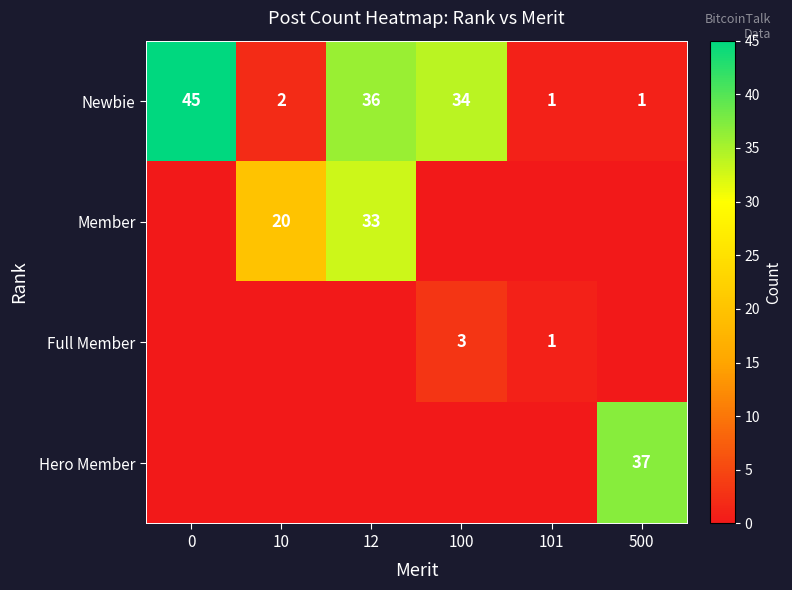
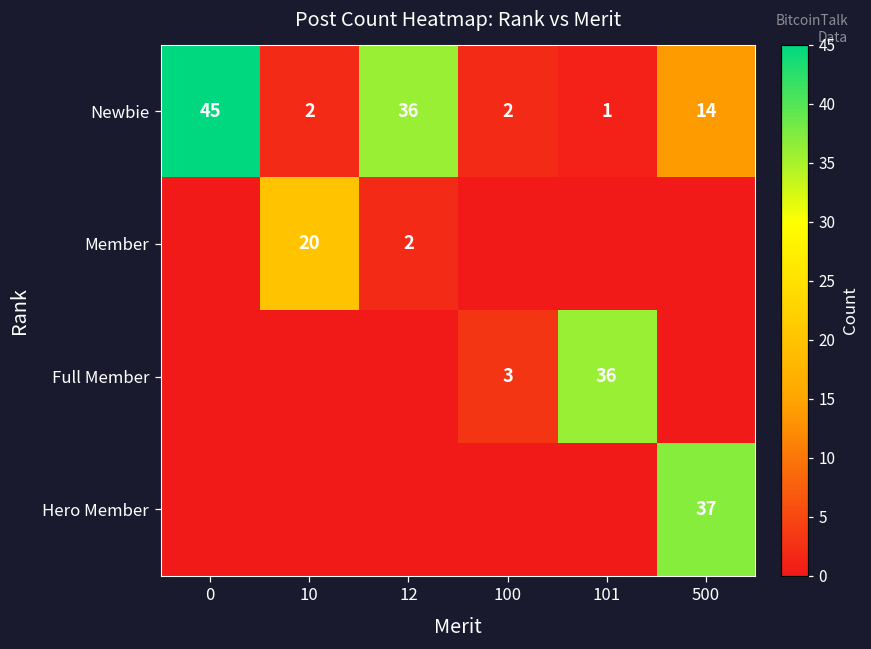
  {
    "Newbie": {
      "0": 45,
      "10": 2,
      "12": 36,
-     "100": 34,
+     "100": 2,
      "101": 1,
-     "500": 1
+     "500": 14
    },
    "Member": {
      "10": 20,
-     "12": 33
+     "12": 2
    },
    "Full Member": {
      "100": 3,
-     "101": 1
+     "101": 36
    },
    "Hero Member": {
      "500": 37
    }
  }
